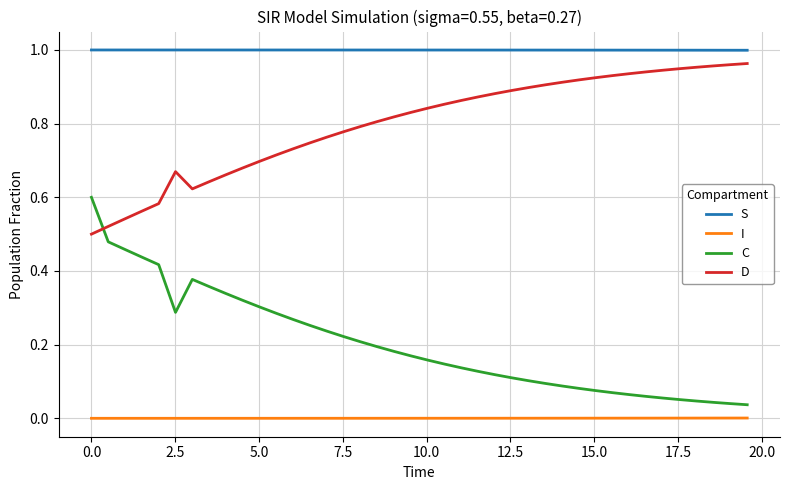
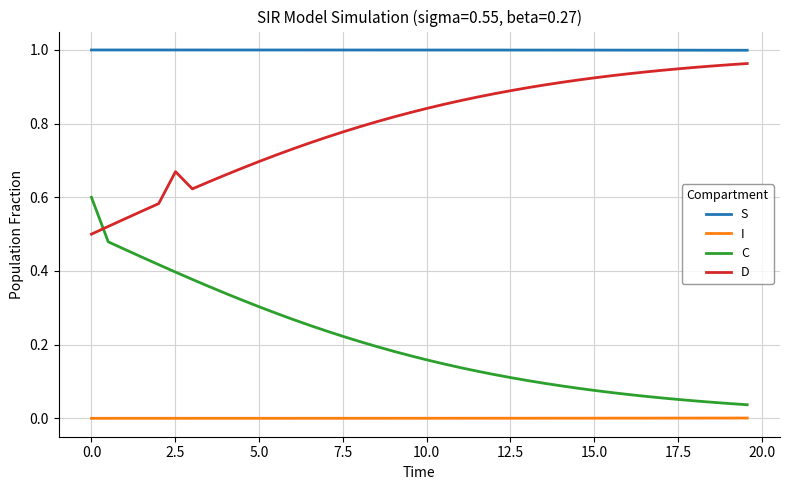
  {
    "S": {
      "0.0": 1.00,
      "2.5": 1.00
    },
    "I": {
      "0.0": 0.00,
      "2.5": 0.00
    },
    "C": {
      "0.0": 0.60,
-     "2.5": 0.29
+     "2.5": 0.40
    },
    "D": {
      "0.0": 0.50,
      "2.5": 0.67
    }
  }
